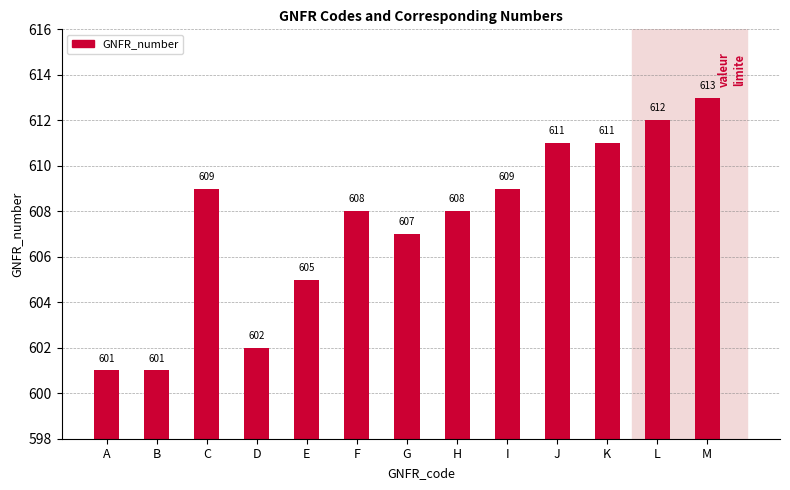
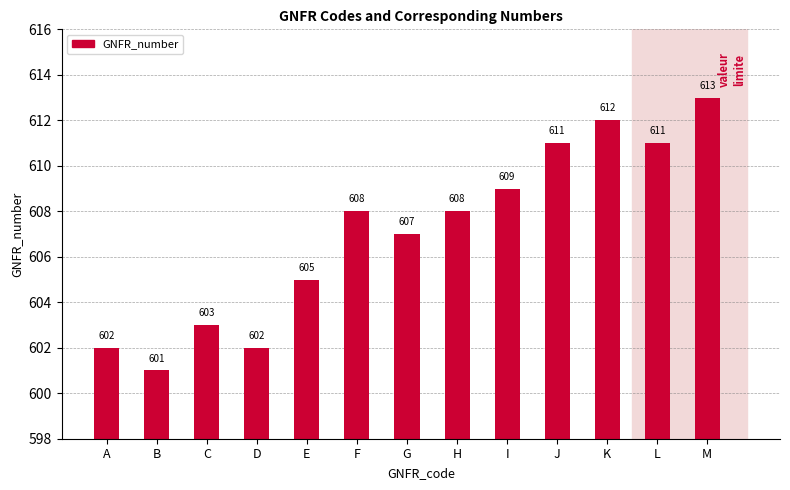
  {
-   "A": 601,
+   "A": 602,
    "B": 601,
-   "C": 609,
+   "C": 603,
    "D": 602,
    "E": 605,
    "F": 608,
    "G": 607,
    "H": 608,
    "I": 609,
    "J": 611,
-   "K": 611,
-   "L": 612,
+   "K": 612,
+   "L": 611,
    "M": 613
  }
